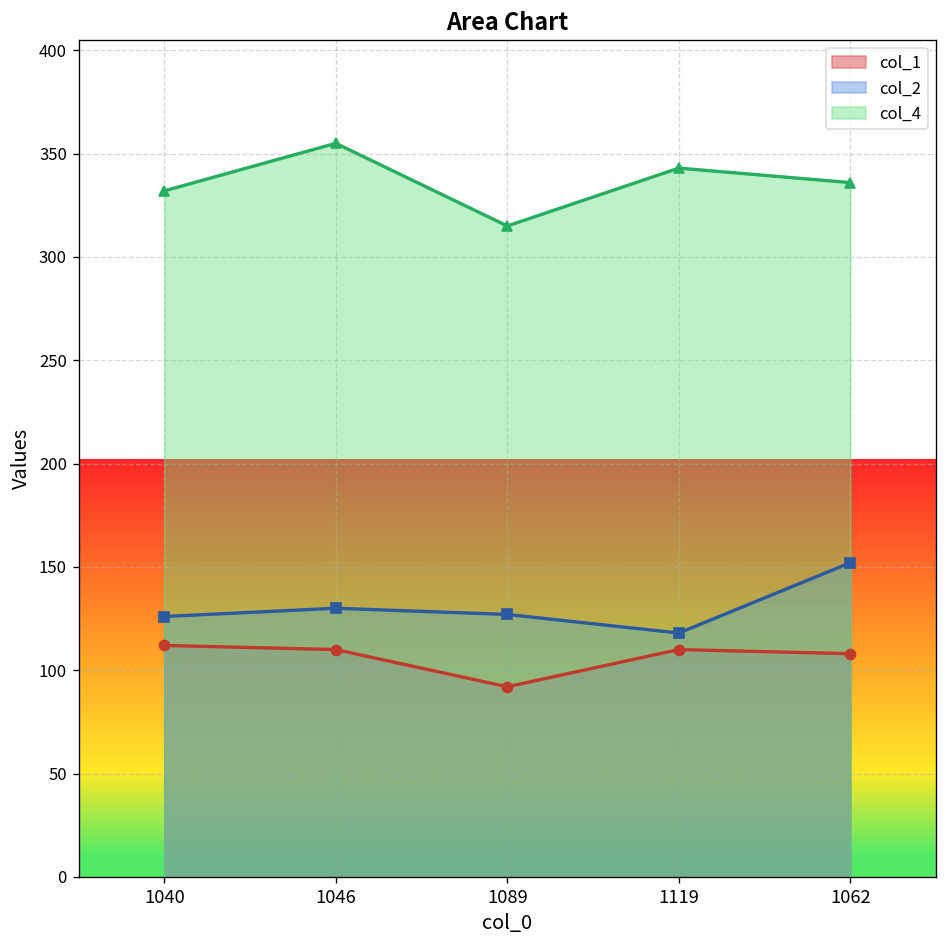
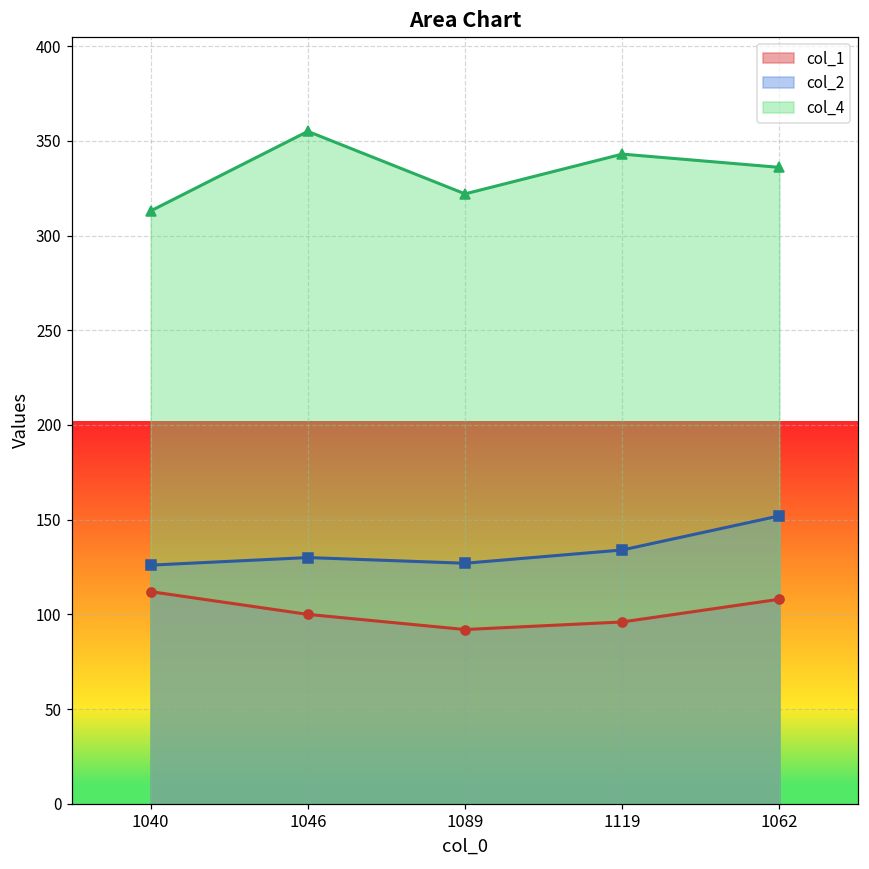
  {
    "col_1": {
      "1040": 112,
-     "1046": 110,
+     "1046": 100,
      "1089": 92,
-     "1119": 110,
+     "1119": 96,
      "1062": 108
    },
    "col_2": {
      "1040": 126,
      "1046": 130,
      "1089": 127,
-     "1119": 118,
+     "1119": 134,
      "1062": 152
    },
    "col_4": {
-     "1040": 332,
+     "1040": 313,
      "1046": 355,
-     "1089": 315,
+     "1089": 322,
      "1119": 343,
      "1062": 336
    }
  }
